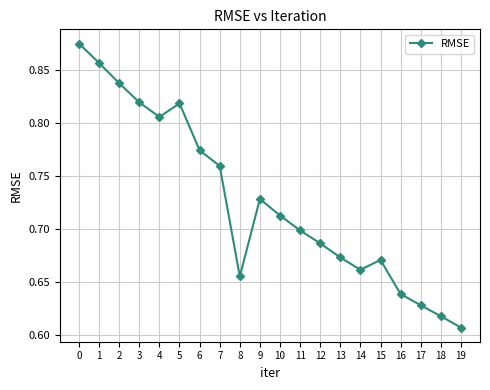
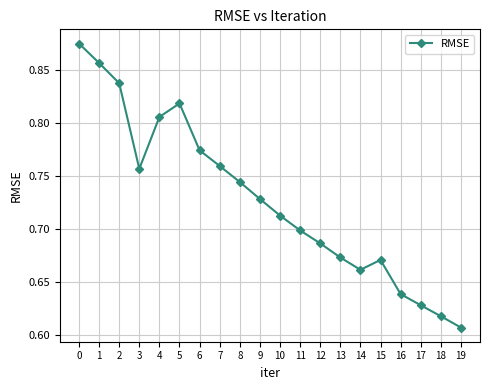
  {
    "0": 0.875,
    "1": 0.857,
    "2": 0.838,
-   "3": 0.820,
+   "3": 0.757,
    "4": 0.806,
    "5": 0.819,
    "6": 0.775,
    "7": 0.760,
-   "8": 0.655,
+   "8": 0.745,
    "9": 0.729,
    "10": 0.713,
    "11": 0.699,
    "12": 0.687,
    "13": 0.673,
    "14": 0.662,
    "15": 0.671,
    "16": 0.639,
    "17": 0.628,
    "18": 0.618,
    "19": 0.607
  }
